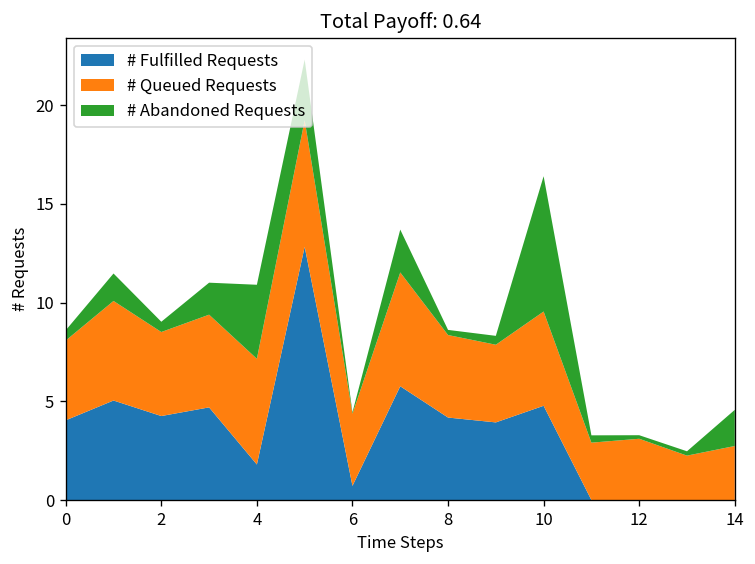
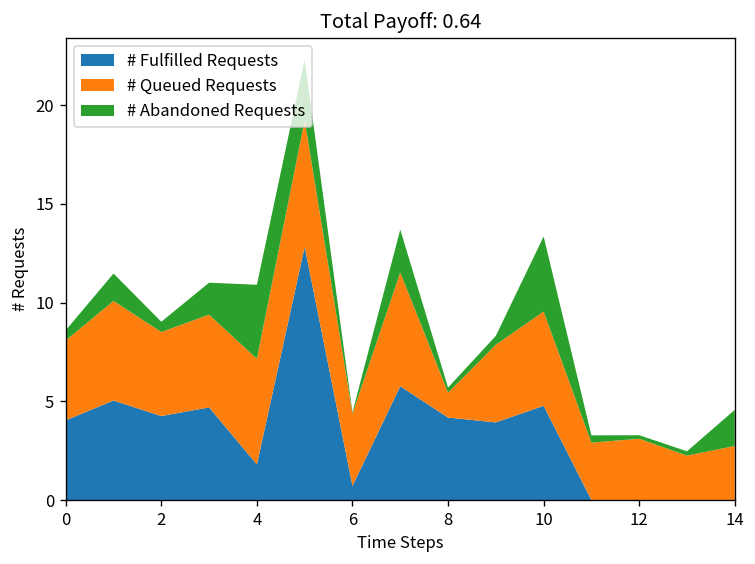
  {
    "# Queued Requests": {
-     "8": 4.2
+     "8": 1.3
    },
    "# Abandoned Requests": {
      "0": 0.5,
      "2": 0.5,
      "4": 3.7,
      "8": 0.3,
-     "10": 6.9,
+     "10": 3.8,
      "12": 0.2,
      "14": 1.8
    }
  }
